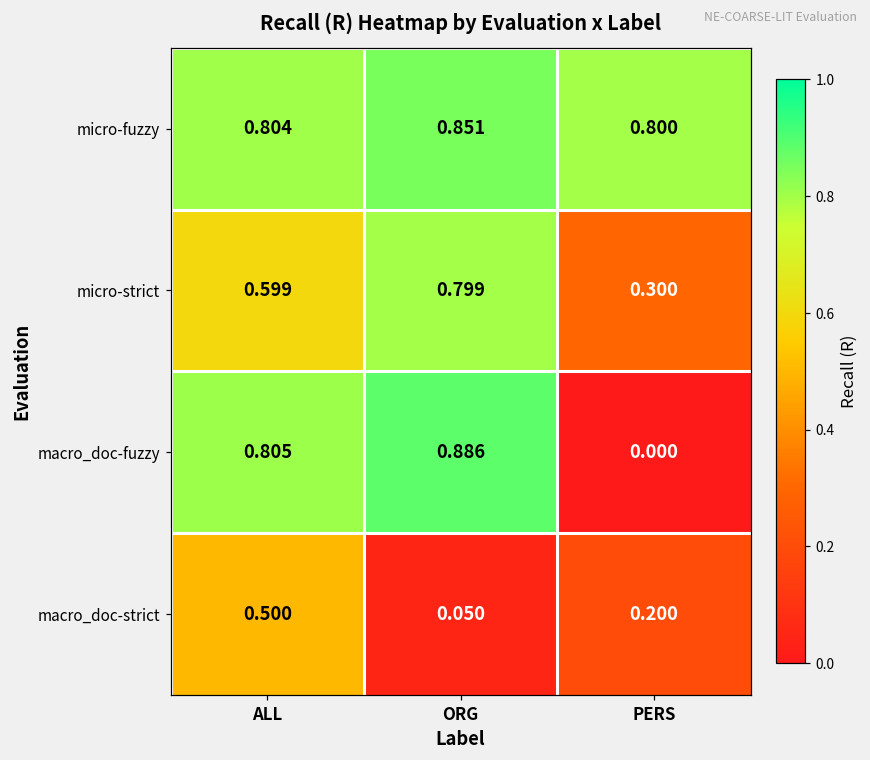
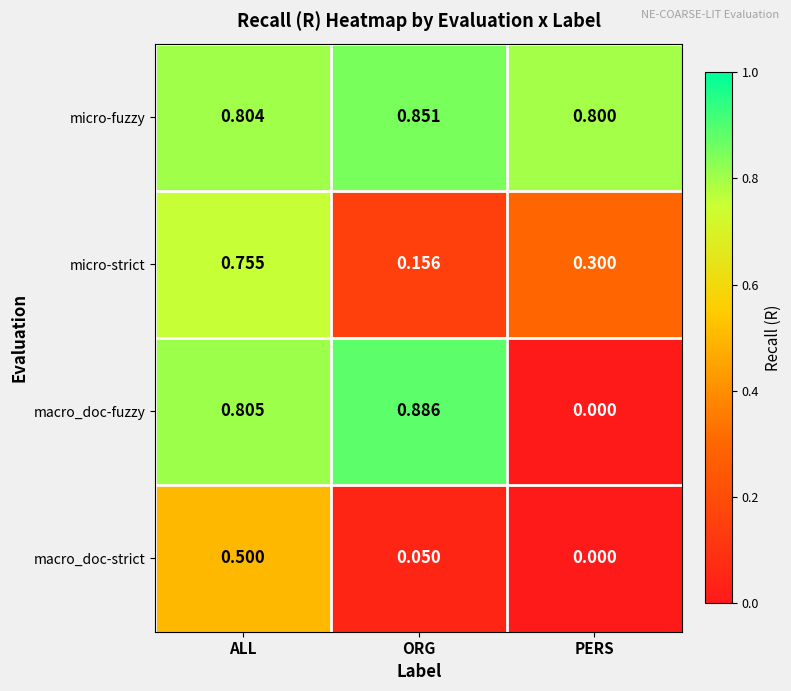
  {
    "micro-fuzzy": {
      "ALL": 0.804,
      "ORG": 0.851,
      "PERS": 0.800
    },
    "micro-strict": {
-     "ALL": 0.599,
-     "ORG": 0.799,
+     "ALL": 0.755,
+     "ORG": 0.156,
      "PERS": 0.300
    },
    "macro_doc-fuzzy": {
      "ALL": 0.805,
      "ORG": 0.886,
      "PERS": 0.000
    },
    "macro_doc-strict": {
      "ALL": 0.500,
      "ORG": 0.050,
-     "PERS": 0.200
+     "PERS": 0.000
    }
  }
